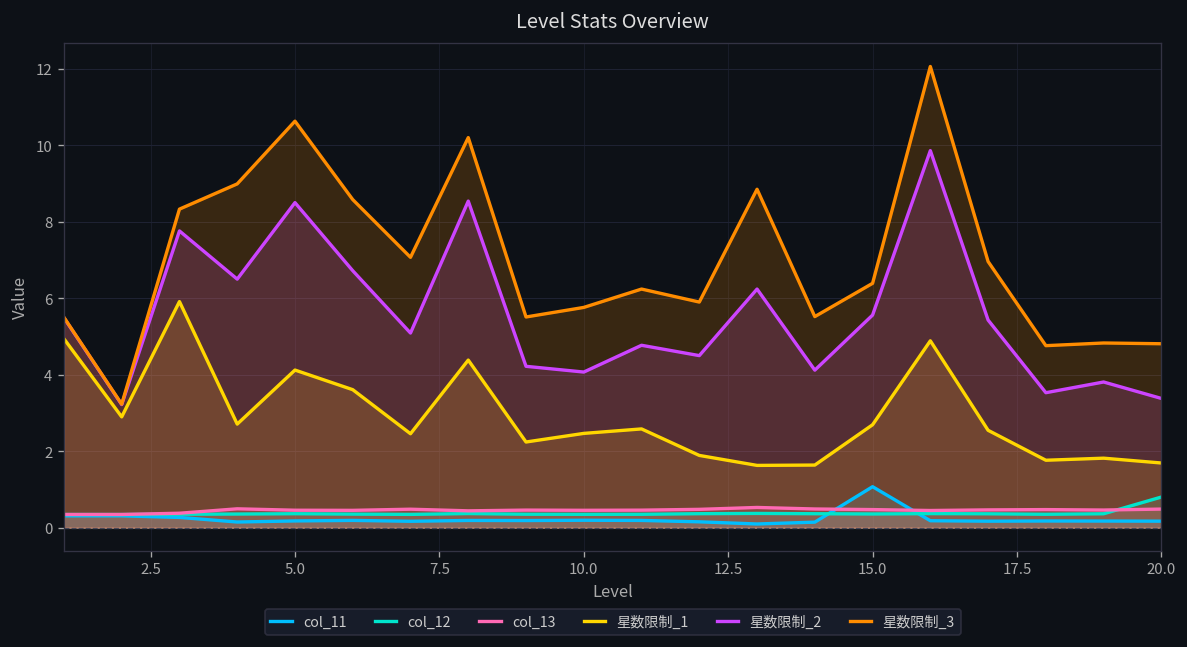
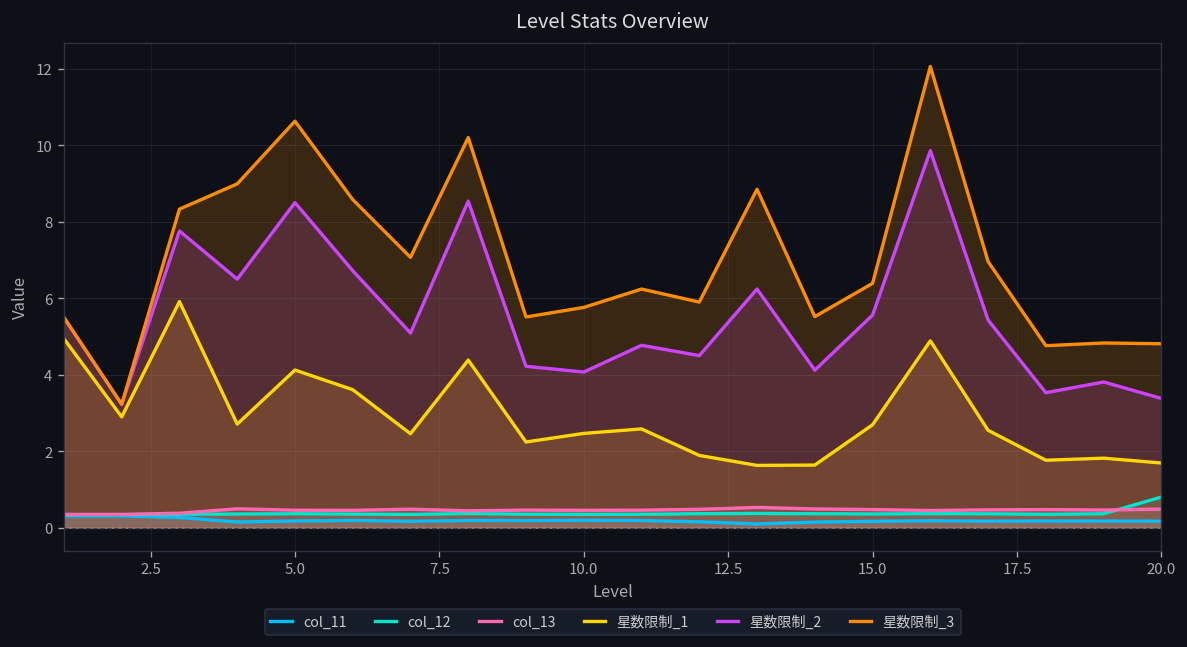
  {
    "col_11": {
      "5.0": 0.2,
      "10.0": 0.2,
-     "15.0": 1.1,
+     "15.0": 0.2,
      "20.0": 0.2
    },
    "col_12": {
      "5.0": 0.4,
      "10.0": 0.4,
      "15.0": 0.4,
      "20.0": 0.8
    },
    "col_13": {
      "5.0": 0.5,
      "10.0": 0.5,
      "15.0": 0.5,
      "20.0": 0.5
    },
    "星数限制_1": {
      "5.0": 4.1,
      "10.0": 2.5,
      "15.0": 2.7,
      "20.0": 1.7
    },
    "星数限制_2": {
      "5.0": 8.5,
      "10.0": 4.1,
      "15.0": 5.6,
      "20.0": 3.4
    },
    "星数限制_3": {
      "5.0": 10.6,
      "10.0": 5.8,
      "15.0": 6.4,
      "20.0": 4.8
    }
  }
